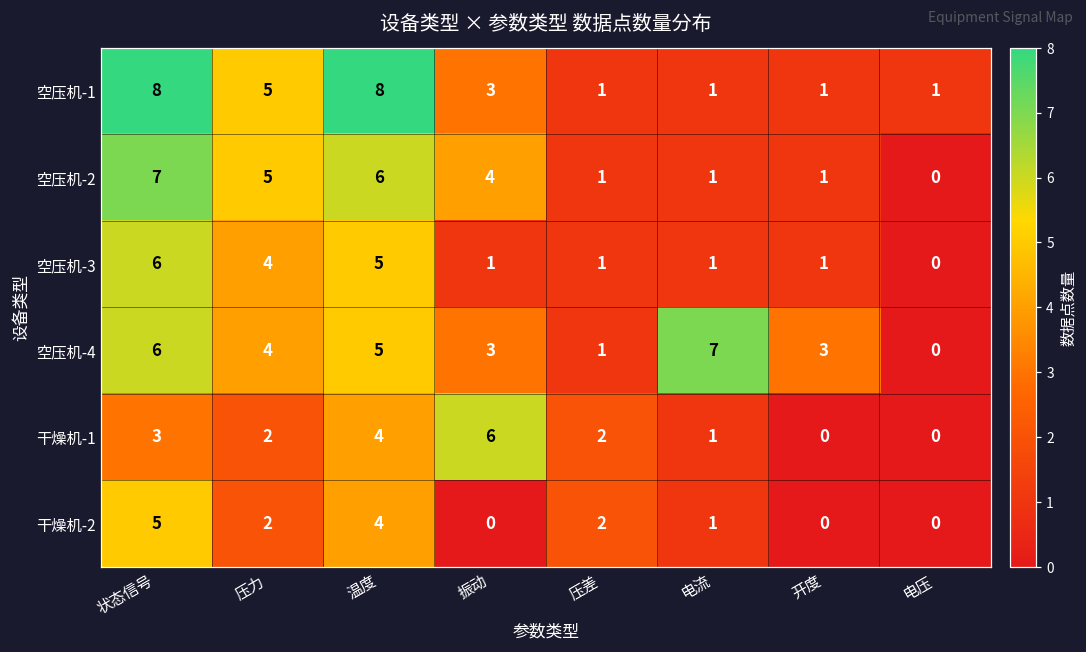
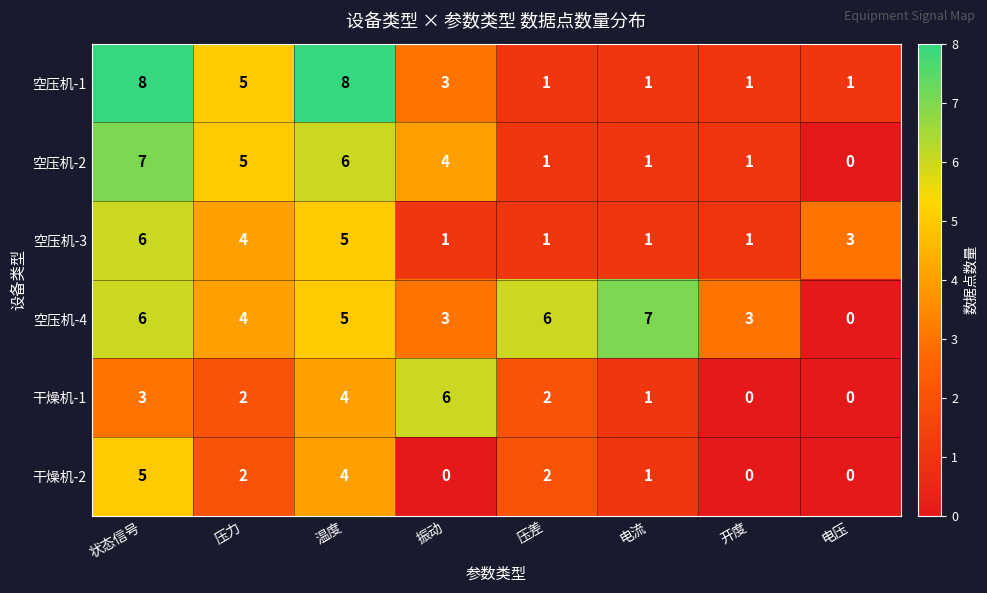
  {
    "空压机-1": {
      "状态信号": 8,
      "压力": 5,
      "温度": 8,
      "振动": 3,
      "压差": 1,
      "电流": 1,
      "开度": 1,
      "电压": 1
    },
    "空压机-2": {
      "状态信号": 7,
      "压力": 5,
      "温度": 6,
      "振动": 4,
      "压差": 1,
      "电流": 1,
      "开度": 1,
      "电压": 0
    },
    "空压机-3": {
      "状态信号": 6,
      "压力": 4,
      "温度": 5,
      "振动": 1,
      "压差": 1,
      "电流": 1,
      "开度": 1,
-     "电压": 0
+     "电压": 3
    },
    "空压机-4": {
      "状态信号": 6,
      "压力": 4,
      "温度": 5,
      "振动": 3,
-     "压差": 1,
+     "压差": 6,
      "电流": 7,
      "开度": 3,
      "电压": 0
    },
    "干燥机-1": {
      "状态信号": 3,
      "压力": 2,
      "温度": 4,
      "振动": 6,
      "压差": 2,
      "电流": 1,
      "开度": 0,
      "电压": 0
    },
    "干燥机-2": {
      "状态信号": 5,
      "压力": 2,
      "温度": 4,
      "振动": 0,
      "压差": 2,
      "电流": 1,
      "开度": 0,
      "电压": 0
    }
  }
